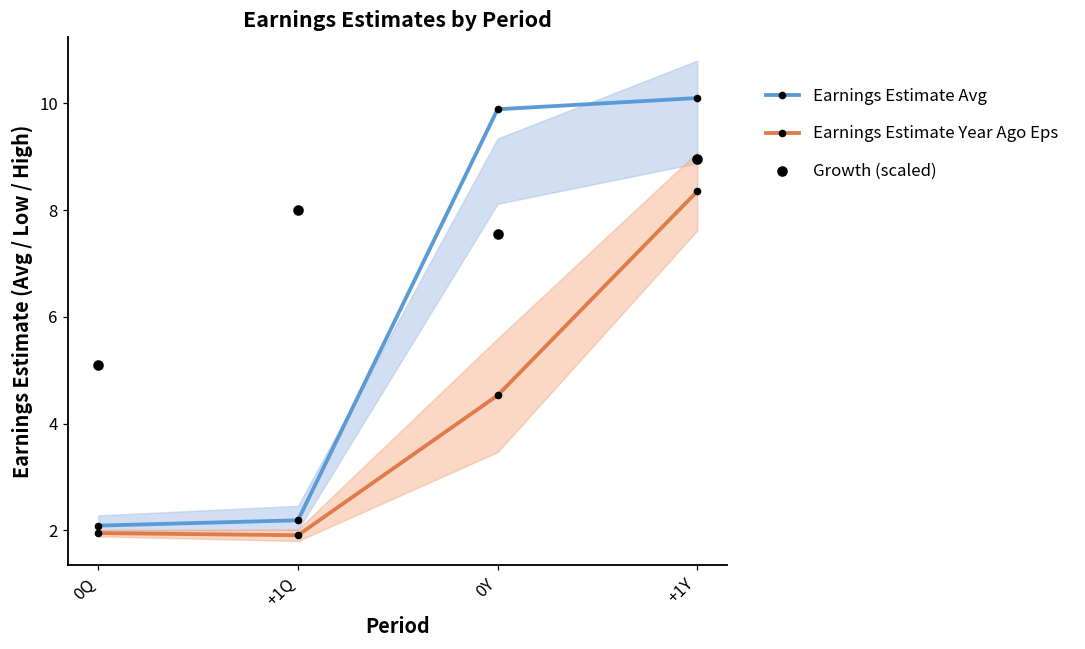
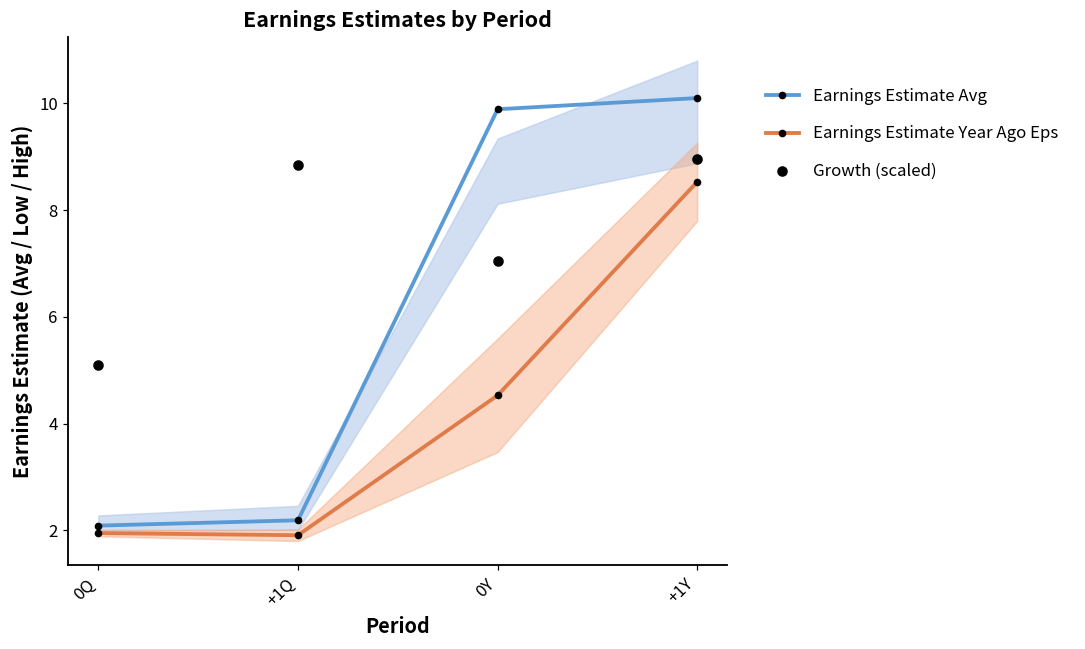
  {
    "Earnings Estimate Avg": {
      "0Q": 2.1,
      "+1Q": 2.2,
      "0Y": 9.9,
      "+1Y": 10.1
    },
    "Earnings Estimate Year Ago Eps": {
      "0Q": 2.0,
      "+1Q": 1.9,
      "0Y": 4.5,
-     "+1Y": 8.4
+     "+1Y": 8.5
    },
    "Growth (scaled)": {
-     "+1Q": 8.0,
-     "0Y": 7.6
+     "+1Q": 8.9,
+     "0Y": 7.1
    }
  }
